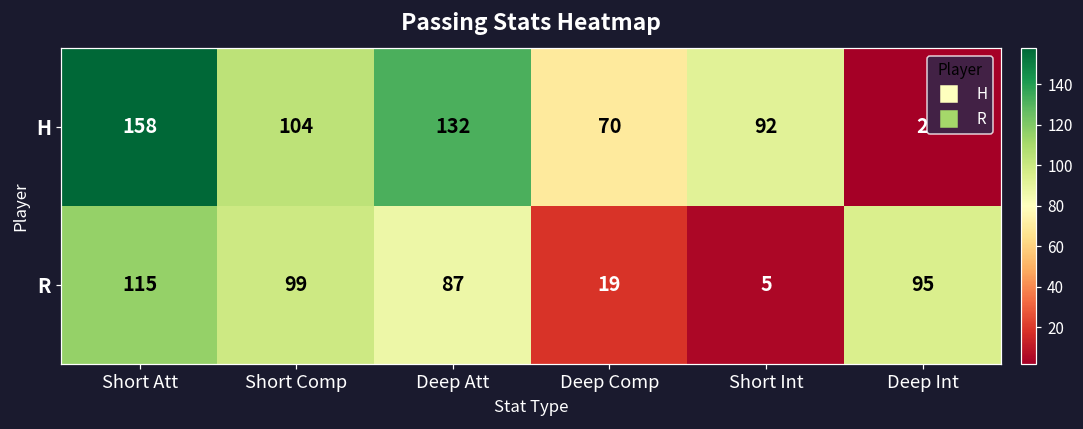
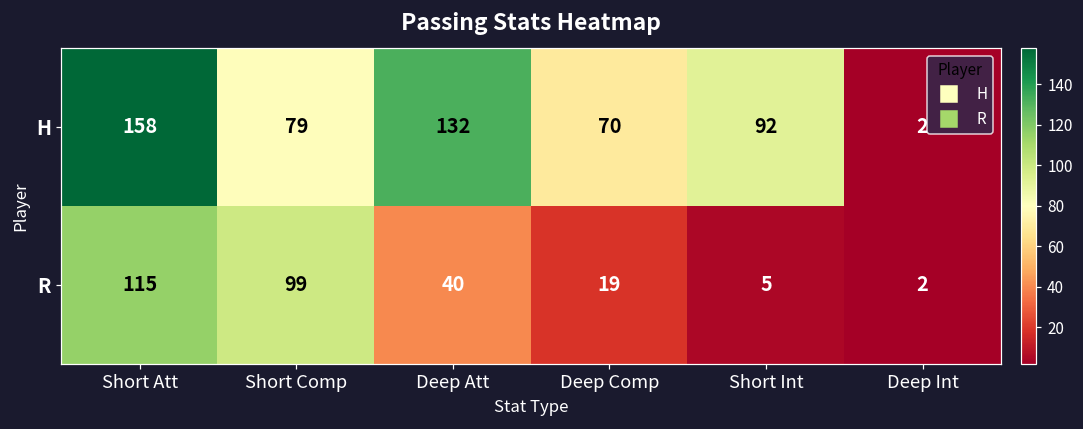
  {
    "H": {
      "Short Att": 158,
-     "Short Comp": 104,
+     "Short Comp": 79,
      "Deep Att": 132,
      "Deep Comp": 70,
      "Short Int": 92
    },
    "R": {
      "Short Att": 115,
      "Short Comp": 99,
-     "Deep Att": 87,
+     "Deep Att": 40,
      "Deep Comp": 19,
      "Short Int": 5,
-     "Deep Int": 95
+     "Deep Int": 2
    }
  }
